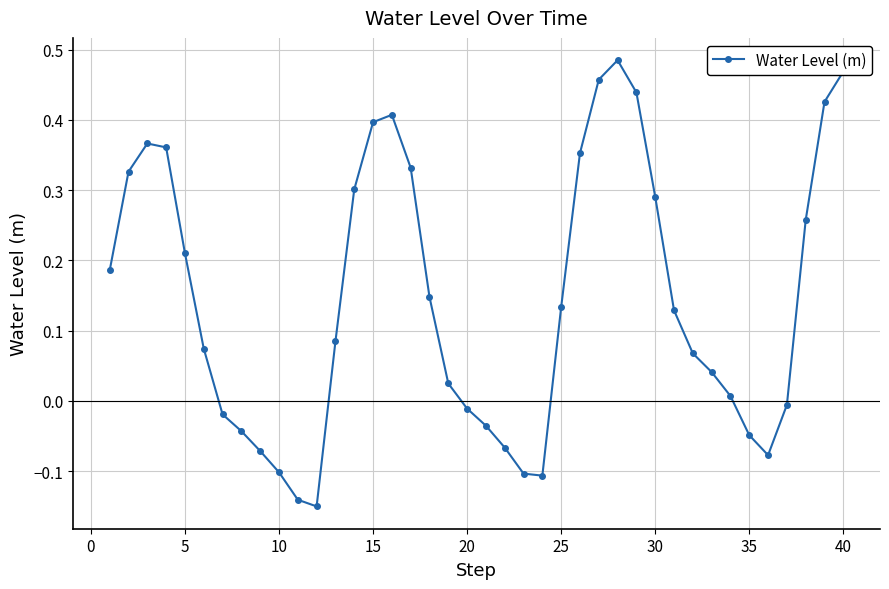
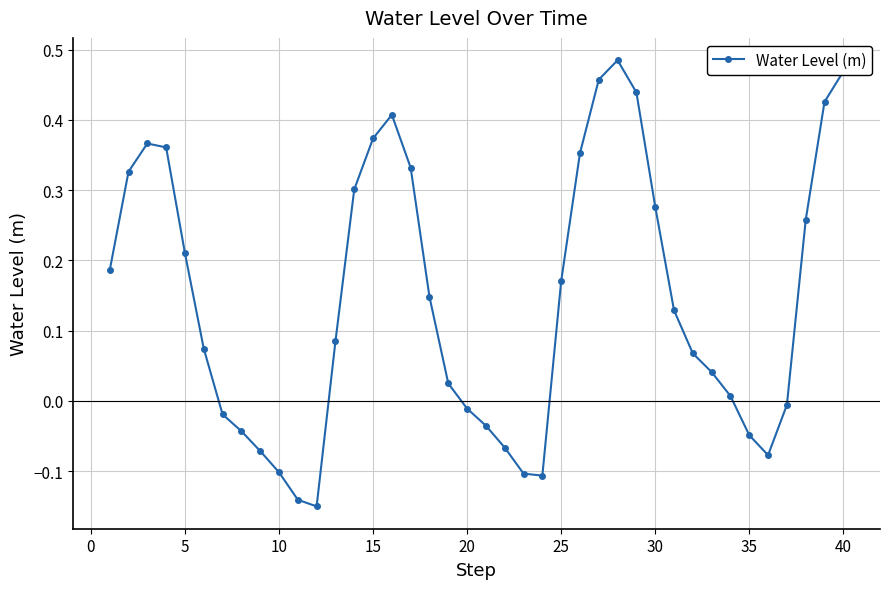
  {
    "5": 0.21,
    "10": -0.10,
-   "15": 0.40,
+   "15": 0.37,
    "20": -0.01,
-   "25": 0.13,
-   "30": 0.29,
+   "25": 0.17,
+   "30": 0.28,
    "35": -0.05
  }
